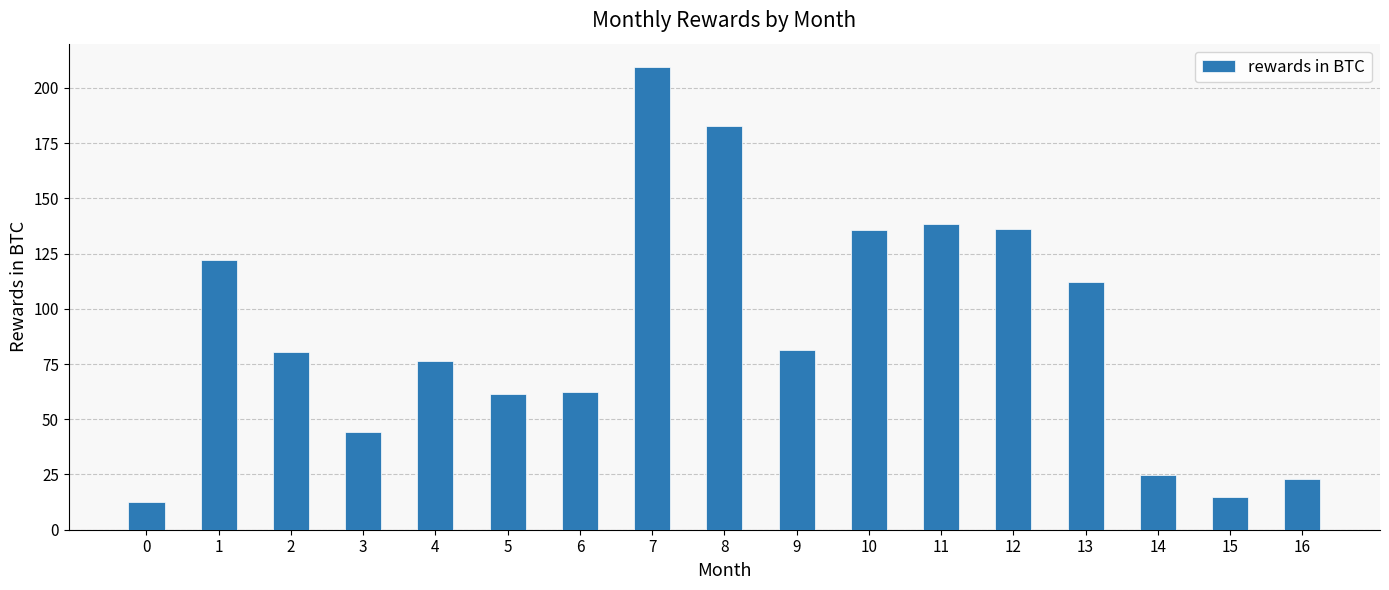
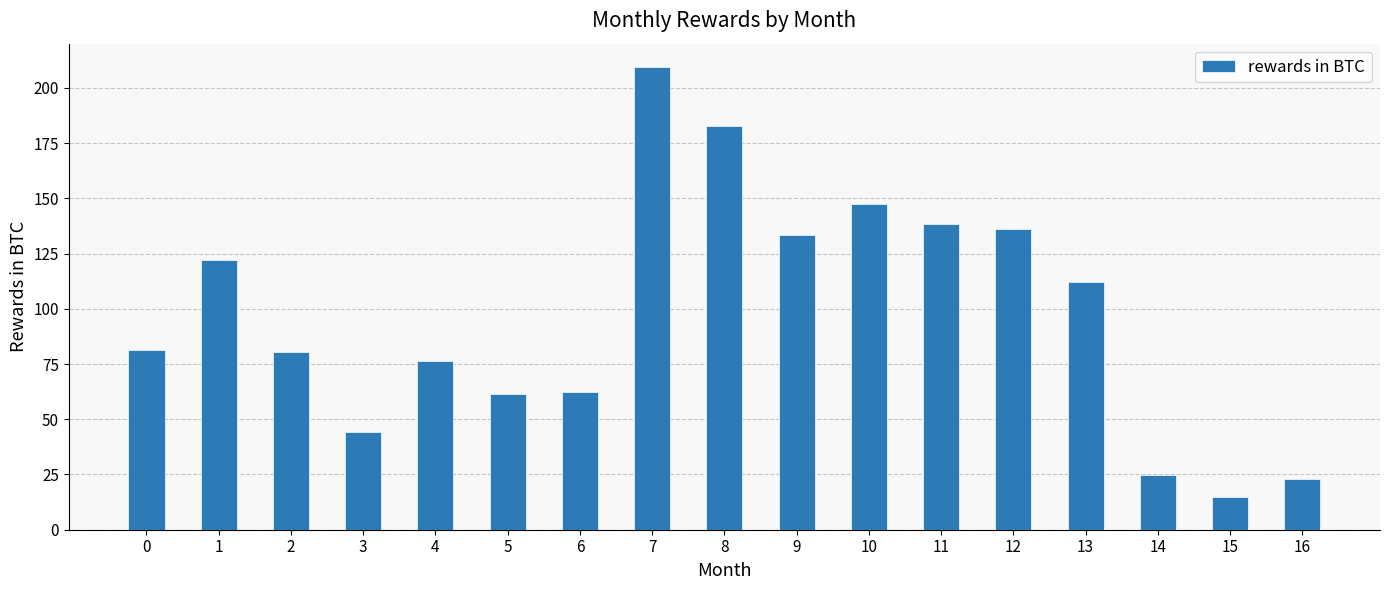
  {
-   "0": 13,
+   "0": 81,
    "1": 122,
    "2": 80,
    "3": 44,
    "4": 76,
    "5": 62,
    "6": 62,
    "7": 210,
    "8": 183,
-   "9": 81,
-   "10": 136,
+   "9": 133,
+   "10": 148,
    "11": 138,
    "12": 136,
    "13": 112,
    "14": 25,
    "15": 15,
    "16": 23
  }
